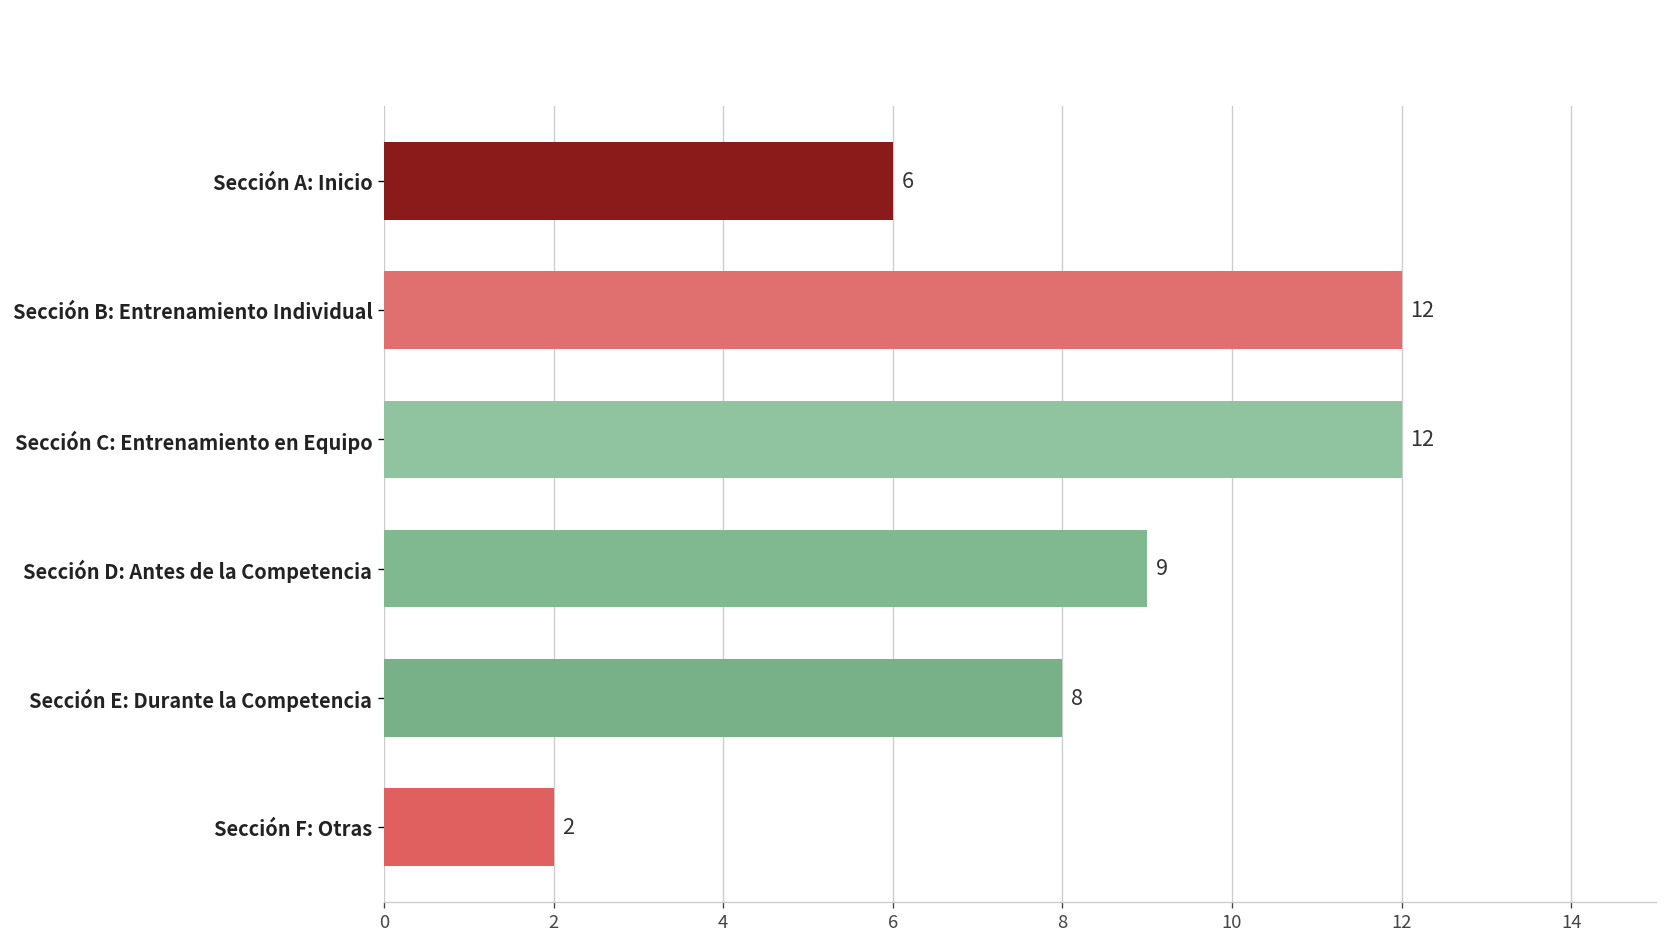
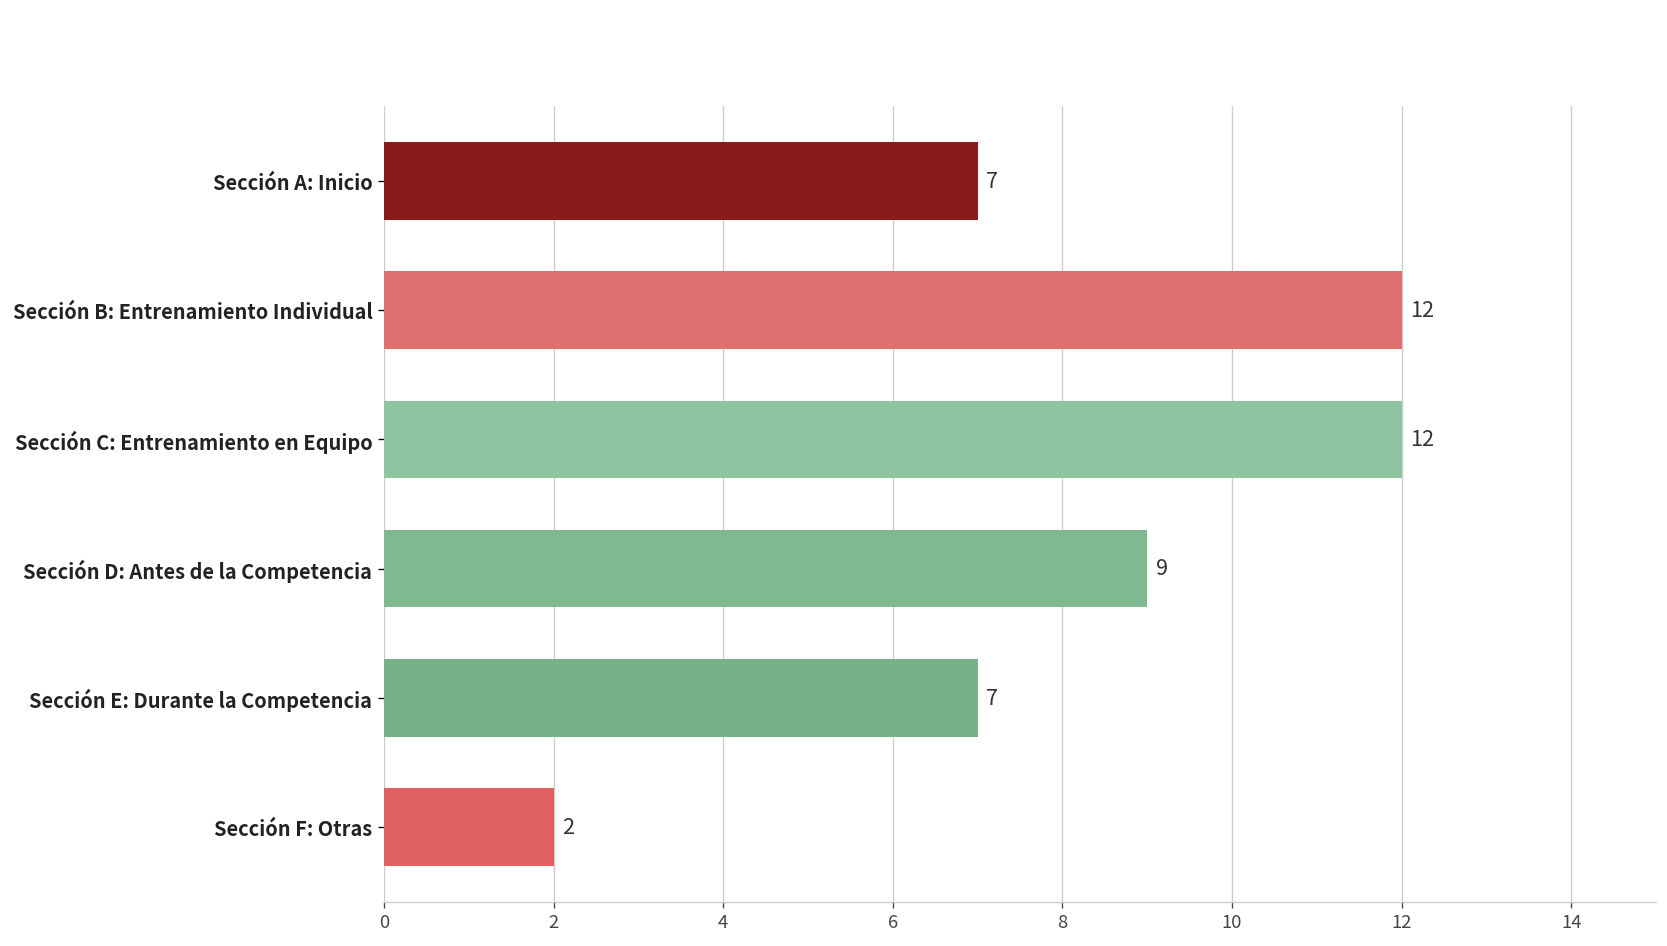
  {
-   "Sección A: Inicio": 6,
+   "Sección A: Inicio": 7,
    "Sección B: Entrenamiento Individual": 12,
    "Sección C: Entrenamiento en Equipo": 12,
    "Sección D: Antes de la Competencia": 9,
-   "Sección E: Durante la Competencia": 8,
+   "Sección E: Durante la Competencia": 7,
    "Sección F: Otras": 2
  }
